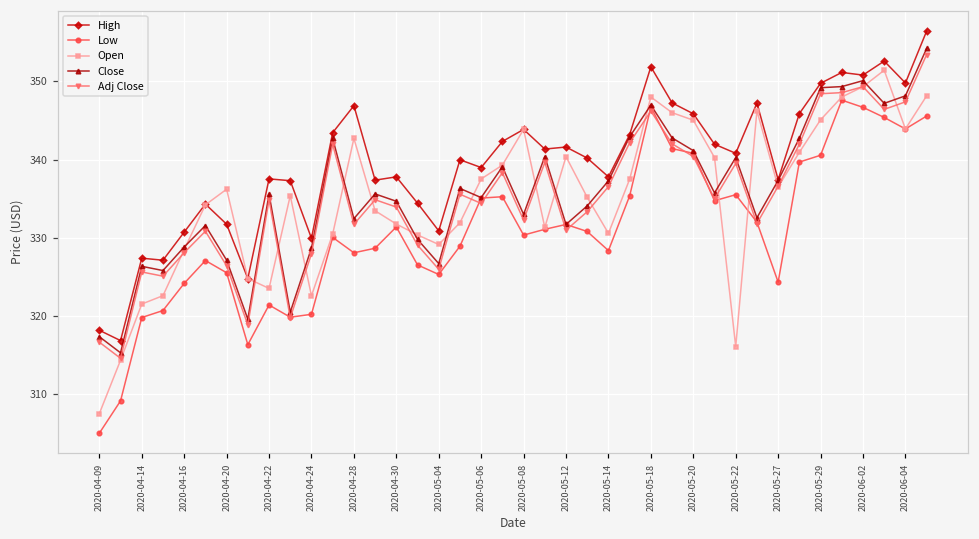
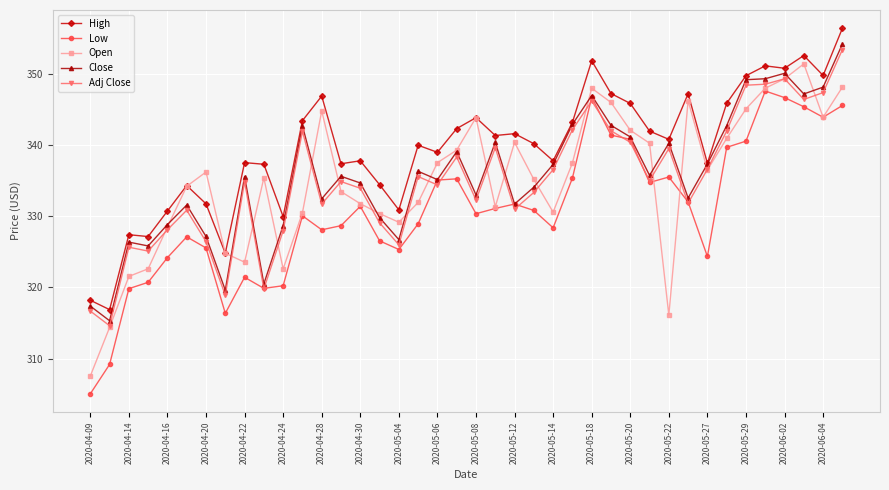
  {
    "Open": {
      "2020-04-09": 308,
      "2020-04-14": 322,
      "2020-04-20": 336,
      "2020-04-22": 324,
      "2020-04-24": 323,
-     "2020-04-28": 343,
+     "2020-04-28": 345,
      "2020-04-30": 332,
      "2020-05-04": 329,
      "2020-05-06": 338,
      "2020-05-12": 340,
      "2020-05-14": 331,
      "2020-05-18": 348,
-     "2020-05-20": 345,
+     "2020-05-20": 342,
      "2020-05-22": 316,
      "2020-05-29": 345
    }
  }
